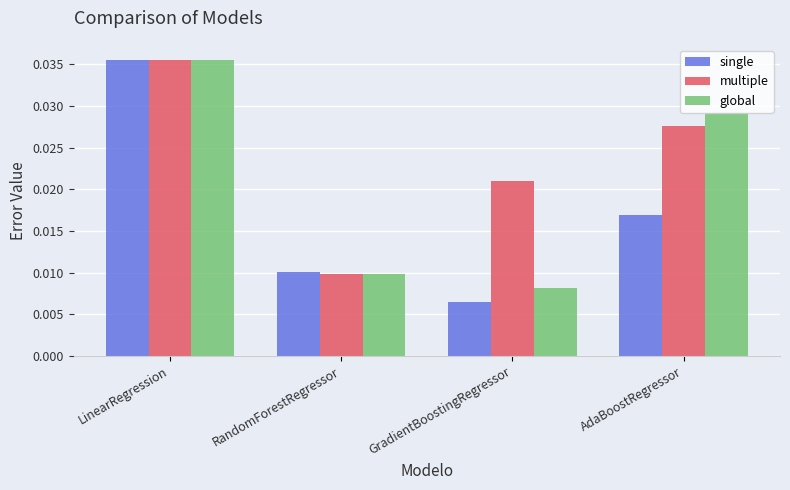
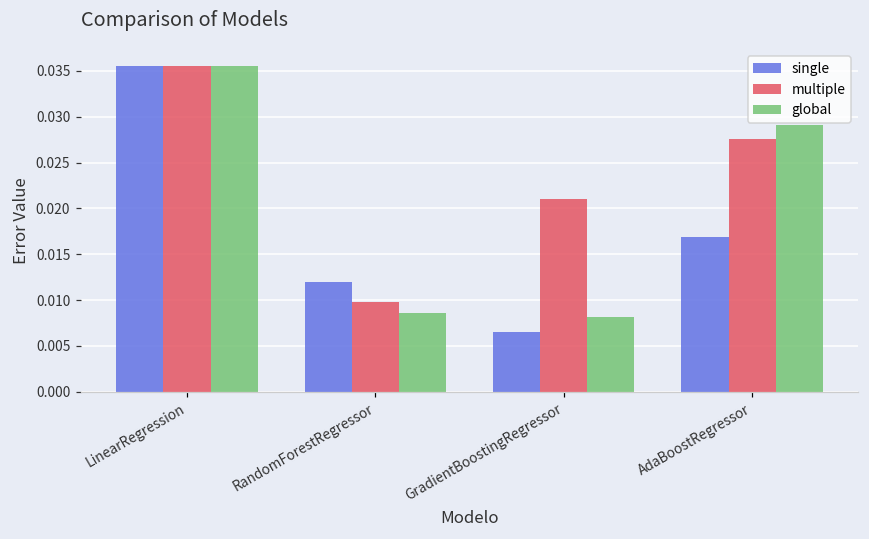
  {
    "single": {
      "LinearRegression": 0.036,
-     "RandomForestRegressor": 0.010,
+     "RandomForestRegressor": 0.012,
      "GradientBoostingRegressor": 0.007,
      "AdaBoostRegressor": 0.017
    },
    "multiple": {
      "LinearRegression": 0.036,
      "RandomForestRegressor": 0.010,
      "GradientBoostingRegressor": 0.021,
      "AdaBoostRegressor": 0.028
    },
    "global": {
      "LinearRegression": 0.036,
-     "RandomForestRegressor": 0.010,
+     "RandomForestRegressor": 0.009,
      "GradientBoostingRegressor": 0.008,
      "AdaBoostRegressor": 0.029
    }
  }
